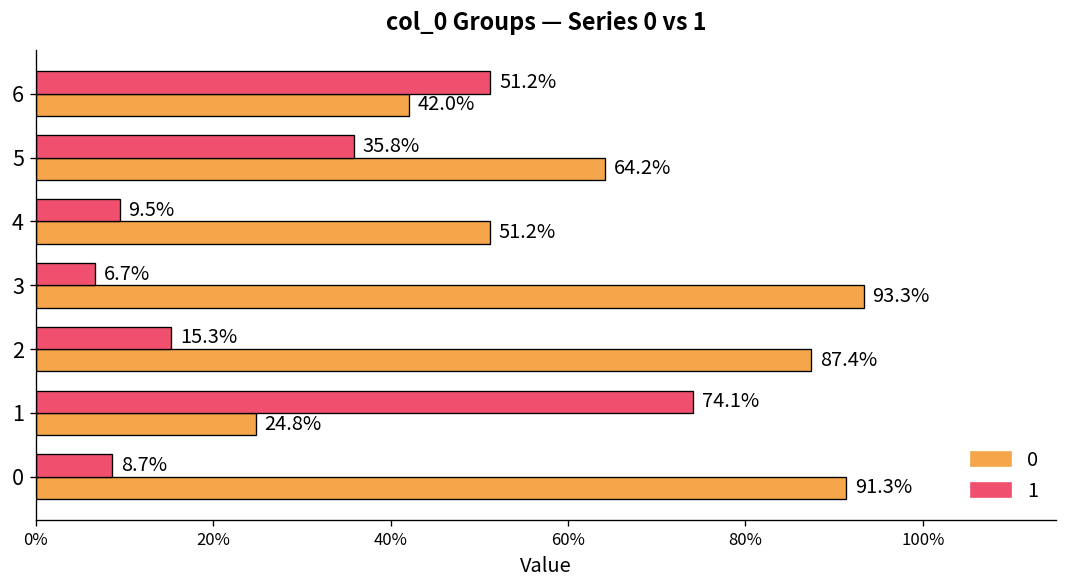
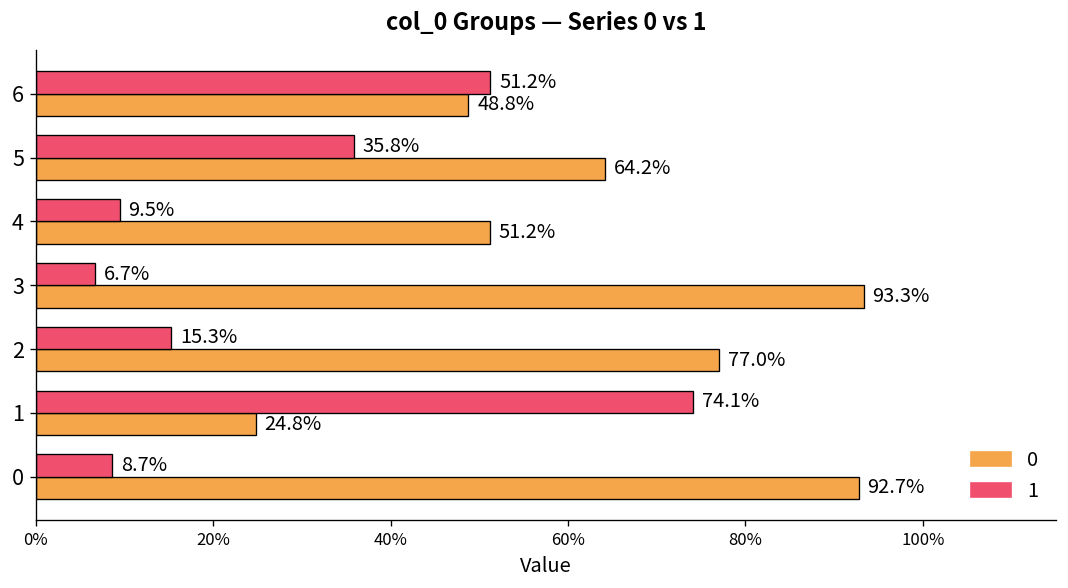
  {
    "0": {
-     "6": "42.0%",
+     "6": "48.8%",
      "5": "64.2%",
      "4": "51.2%",
      "3": "93.3%",
-     "2": "87.4%",
+     "2": "77.0%",
      "1": "24.8%",
-     "0": "91.3%"
+     "0": "92.7%"
    },
    "1": {
      "6": "51.2%",
      "5": "35.8%",
      "4": "9.5%",
      "3": "6.7%",
      "2": "15.3%",
      "1": "74.1%",
      "0": "8.7%"
    }
  }
